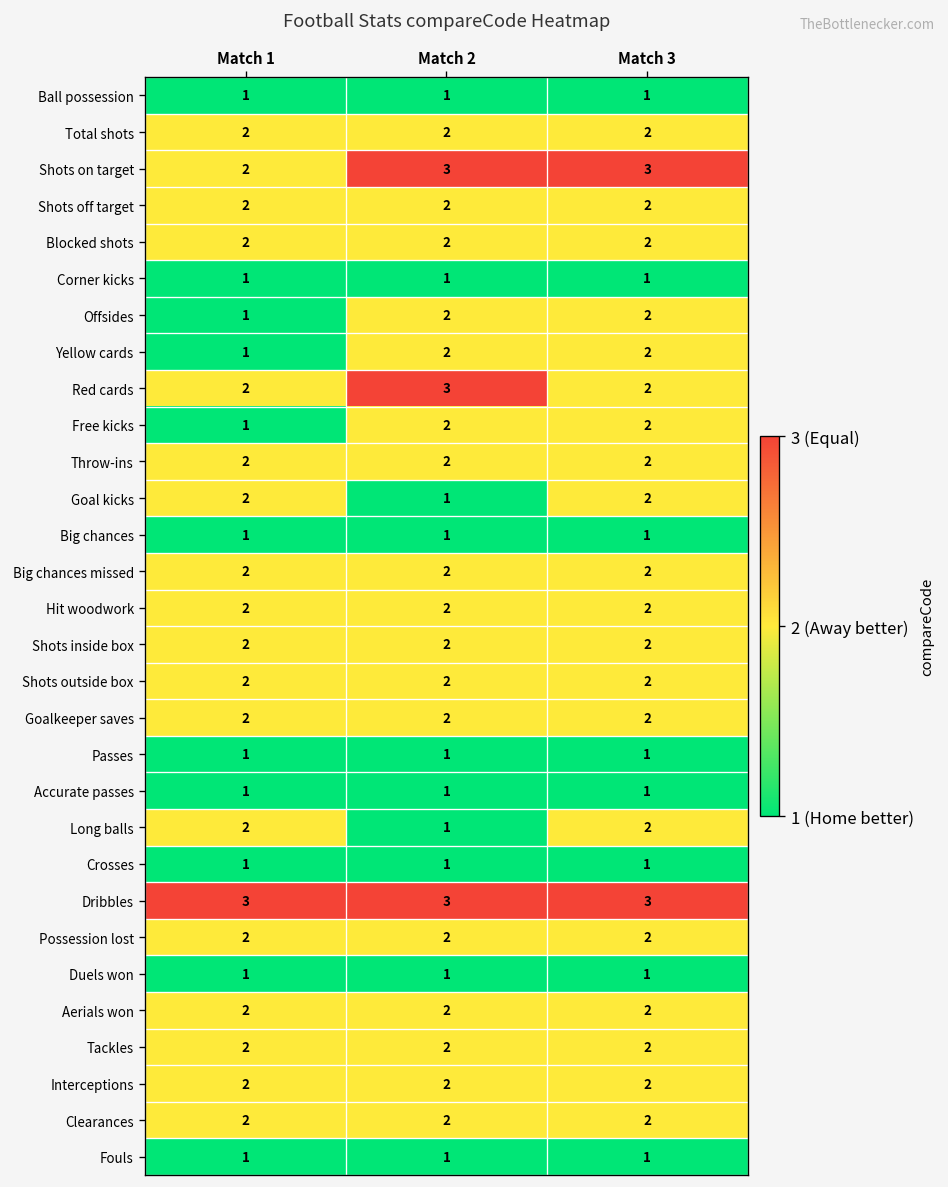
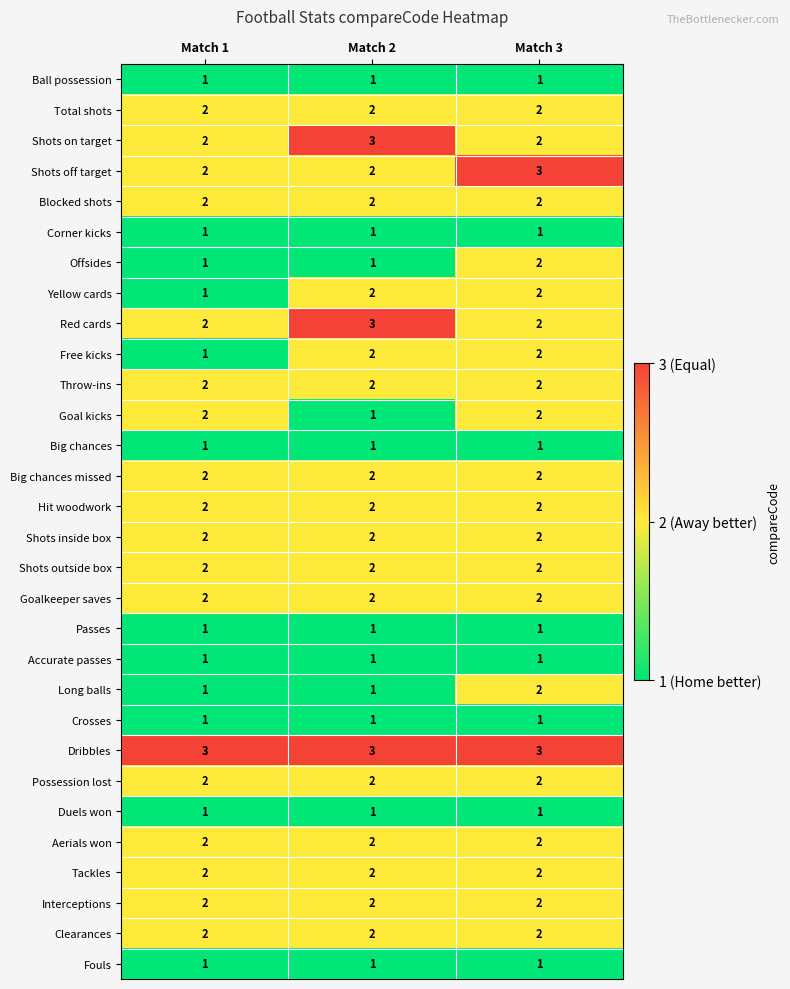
  {
    "Ball possession": {
      "Match 1": 1,
      "Match 2": 1,
      "Match 3": 1
    },
    "Total shots": {
      "Match 1": 2,
      "Match 2": 2,
      "Match 3": 2
    },
    "Shots on target": {
      "Match 1": 2,
      "Match 2": 3,
-     "Match 3": 3
+     "Match 3": 2
    },
    "Shots off target": {
      "Match 1": 2,
      "Match 2": 2,
-     "Match 3": 2
+     "Match 3": 3
    },
    "Blocked shots": {
      "Match 1": 2,
      "Match 2": 2,
      "Match 3": 2
    },
    "Corner kicks": {
      "Match 1": 1,
      "Match 2": 1,
      "Match 3": 1
    },
    "Offsides": {
      "Match 1": 1,
-     "Match 2": 2,
+     "Match 2": 1,
      "Match 3": 2
    },
    "Yellow cards": {
      "Match 1": 1,
      "Match 2": 2,
      "Match 3": 2
    },
    "Red cards": {
      "Match 1": 2,
      "Match 2": 3,
      "Match 3": 2
    },
    "Free kicks": {
      "Match 1": 1,
      "Match 2": 2,
      "Match 3": 2
    },
    "Throw-ins": {
      "Match 1": 2,
      "Match 2": 2,
      "Match 3": 2
    },
    "Goal kicks": {
      "Match 1": 2,
      "Match 2": 1,
      "Match 3": 2
    },
    "Big chances": {
      "Match 1": 1,
      "Match 2": 1,
      "Match 3": 1
    },
    "Big chances missed": {
      "Match 1": 2,
      "Match 2": 2,
      "Match 3": 2
    },
    "Hit woodwork": {
      "Match 1": 2,
      "Match 2": 2,
      "Match 3": 2
    },
    "Shots inside box": {
      "Match 1": 2,
      "Match 2": 2,
      "Match 3": 2
    },
    "Shots outside box": {
      "Match 1": 2,
      "Match 2": 2,
      "Match 3": 2
    },
    "Goalkeeper saves": {
      "Match 1": 2,
      "Match 2": 2,
      "Match 3": 2
    },
    "Passes": {
      "Match 1": 1,
      "Match 2": 1,
      "Match 3": 1
    },
    "Accurate passes": {
      "Match 1": 1,
      "Match 2": 1,
      "Match 3": 1
    },
    "Long balls": {
-     "Match 1": 2,
+     "Match 1": 1,
      "Match 2": 1,
      "Match 3": 2
    },
    "Crosses": {
      "Match 1": 1,
      "Match 2": 1,
      "Match 3": 1
    },
    "Dribbles": {
      "Match 1": 3,
      "Match 2": 3,
      "Match 3": 3
    },
    "Possession lost": {
      "Match 1": 2,
      "Match 2": 2,
      "Match 3": 2
    },
    "Duels won": {
      "Match 1": 1,
      "Match 2": 1,
      "Match 3": 1
    },
    "Aerials won": {
      "Match 1": 2,
      "Match 2": 2,
      "Match 3": 2
    },
    "Tackles": {
      "Match 1": 2,
      "Match 2": 2,
      "Match 3": 2
    },
    "Interceptions": {
      "Match 1": 2,
      "Match 2": 2,
      "Match 3": 2
    },
    "Clearances": {
      "Match 1": 2,
      "Match 2": 2,
      "Match 3": 2
    },
    "Fouls": {
      "Match 1": 1,
      "Match 2": 1,
      "Match 3": 1
    }
  }
